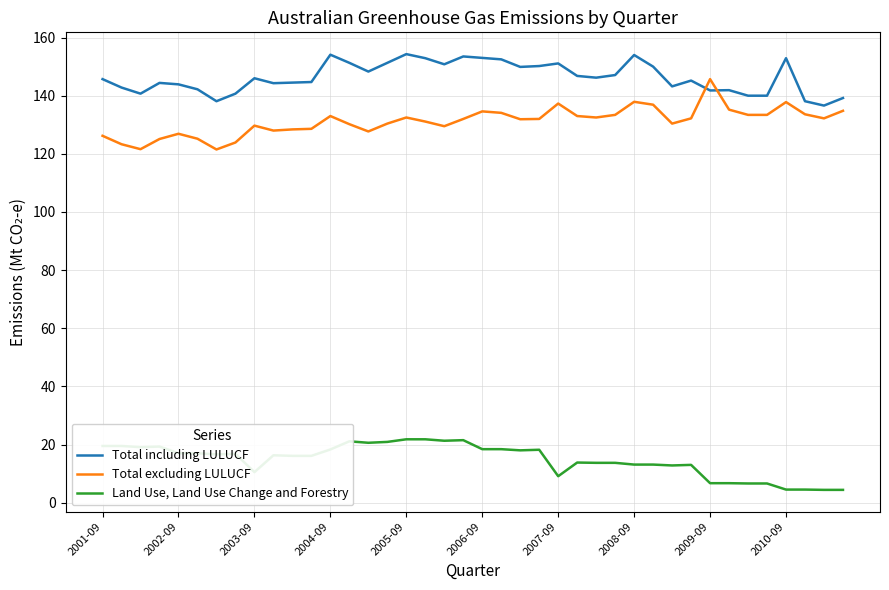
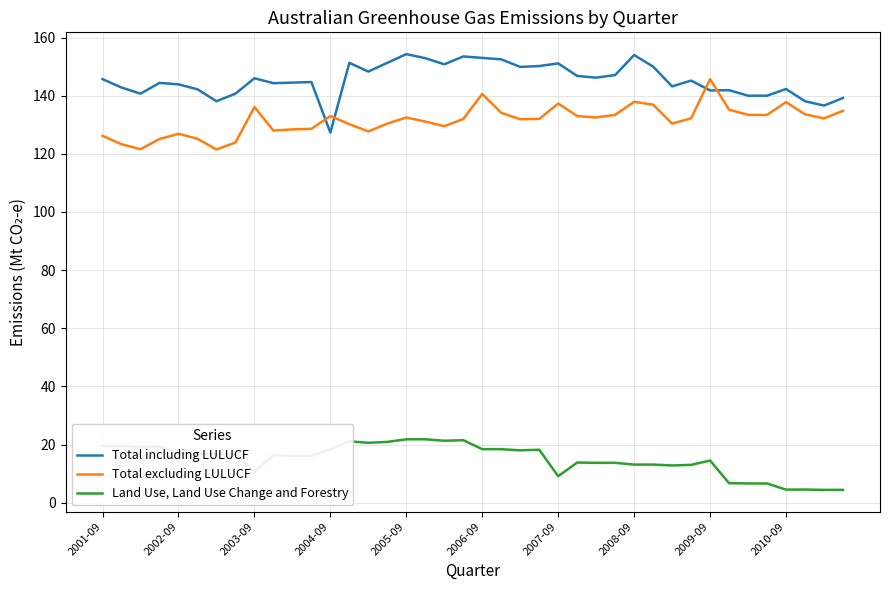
  {
    "Total including LULUCF": {
      "2001-09": 146,
      "2002-09": 144,
      "2003-09": 146,
-     "2004-09": 154,
+     "2004-09": 127,
      "2005-09": 154,
      "2006-09": 153,
      "2007-09": 151,
      "2008-09": 154,
      "2009-09": 142,
-     "2010-09": 153
+     "2010-09": 142
    },
    "Total excluding LULUCF": {
      "2001-09": 126,
      "2002-09": 127,
-     "2003-09": 130,
+     "2003-09": 136,
      "2004-09": 133,
      "2005-09": 133,
-     "2006-09": 135,
+     "2006-09": 141,
      "2007-09": 137,
      "2008-09": 138,
      "2009-09": 146,
      "2010-09": 138
    },
    "Land Use, Land Use Change and Forestry": {
      "2005-09": 22,
      "2006-09": 18,
      "2007-09": 9,
      "2008-09": 13,
-     "2009-09": 7,
+     "2009-09": 15,
      "2010-09": 5
    }
  }
